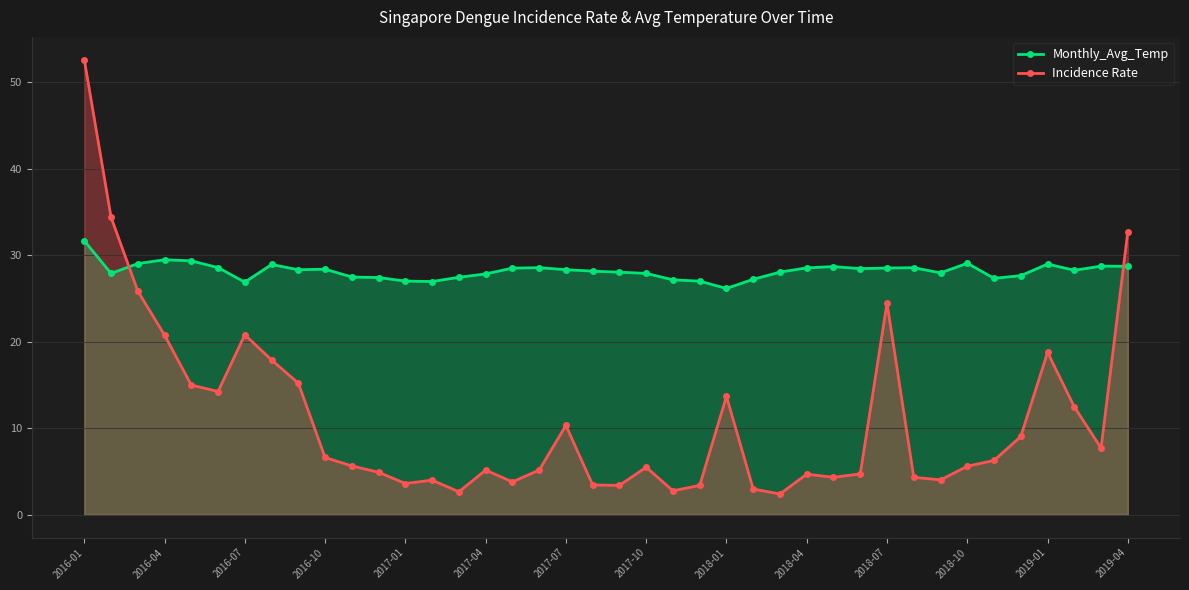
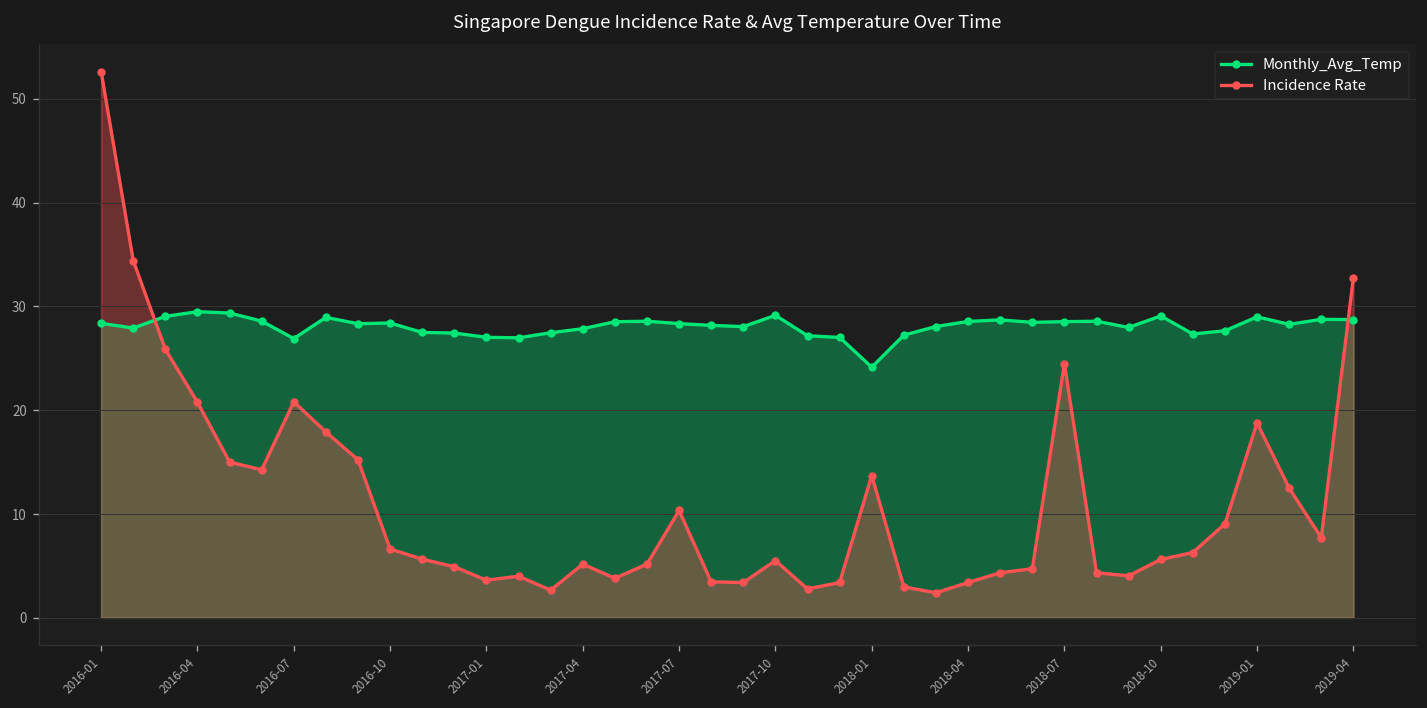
  {
    "Monthly_Avg_Temp": {
-     "2016-01": 32,
+     "2016-01": 28,
      "2016-04": 30,
      "2016-07": 27,
      "2016-10": 28,
      "2017-01": 27,
      "2017-04": 28,
      "2017-07": 28,
-     "2017-10": 28,
-     "2018-01": 26,
+     "2017-10": 29,
+     "2018-01": 24,
      "2018-04": 29,
      "2018-07": 29,
      "2018-10": 29,
      "2019-01": 29,
      "2019-04": 29
    },
    "Incidence Rate": {
      "2016-01": 53,
      "2016-04": 21,
      "2016-07": 21,
      "2016-10": 7,
      "2017-01": 4,
      "2017-04": 5,
      "2017-07": 10,
      "2017-10": 6,
      "2018-01": 14,
-     "2018-04": 5,
+     "2018-04": 3,
      "2018-07": 24,
      "2018-10": 6,
      "2019-01": 19,
      "2019-04": 33
    }
  }
